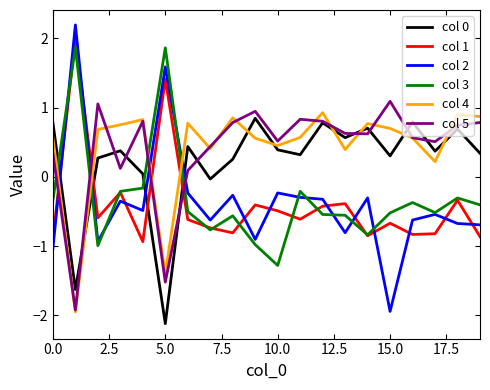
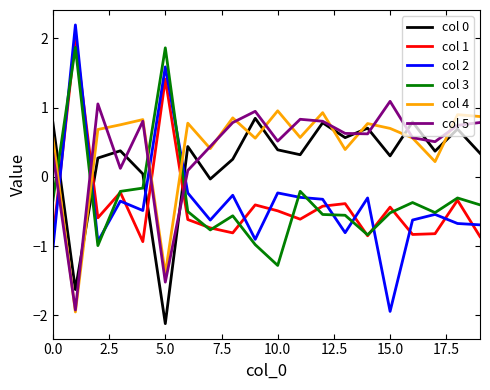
  {
    "col 0": {
      "0.0": 0.8,
      "5.0": -2.1,
      "10.0": 0.4,
      "15.0": 0.3
    },
    "col 1": {
      "0.0": -0.9,
      "5.0": 1.4,
      "10.0": -0.5,
-     "15.0": -0.7
+     "15.0": -0.4
    },
    "col 2": {
      "0.0": -1.0,
      "5.0": 1.6,
      "10.0": -0.2,
      "15.0": -1.9
    },
    "col 3": {
      "0.0": -0.3,
      "5.0": 1.9,
      "10.0": -1.3,
      "15.0": -0.5
    },
    "col 4": {
      "0.0": 0.6,
      "5.0": -1.4,
-     "10.0": 0.5,
+     "10.0": 1.0,
      "15.0": 0.7
    },
    "col 5": {
      "0.0": 0.3,
      "5.0": -1.5,
      "10.0": 0.5,
      "15.0": 1.1
    }
  }
